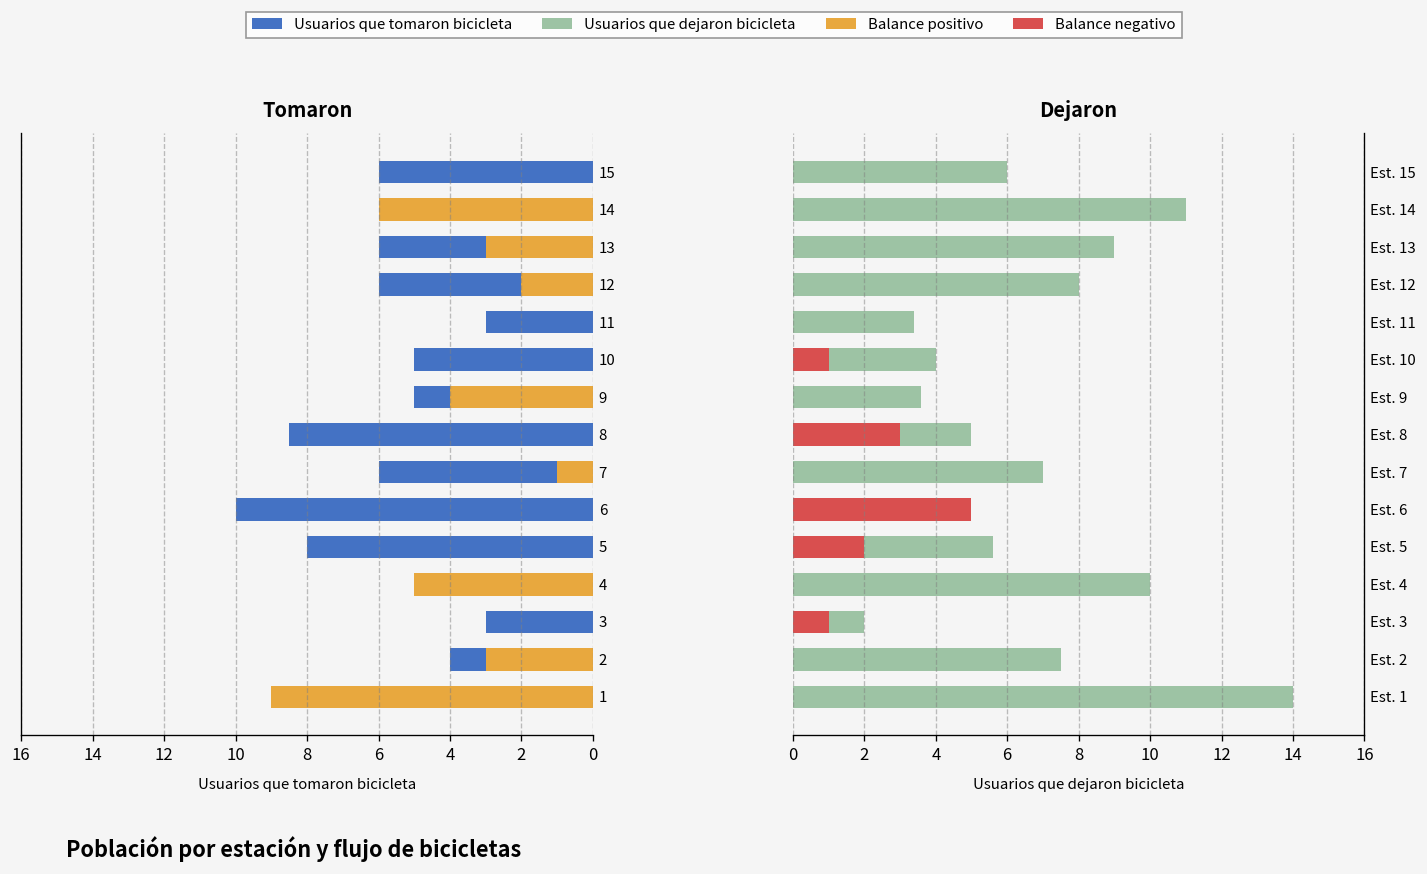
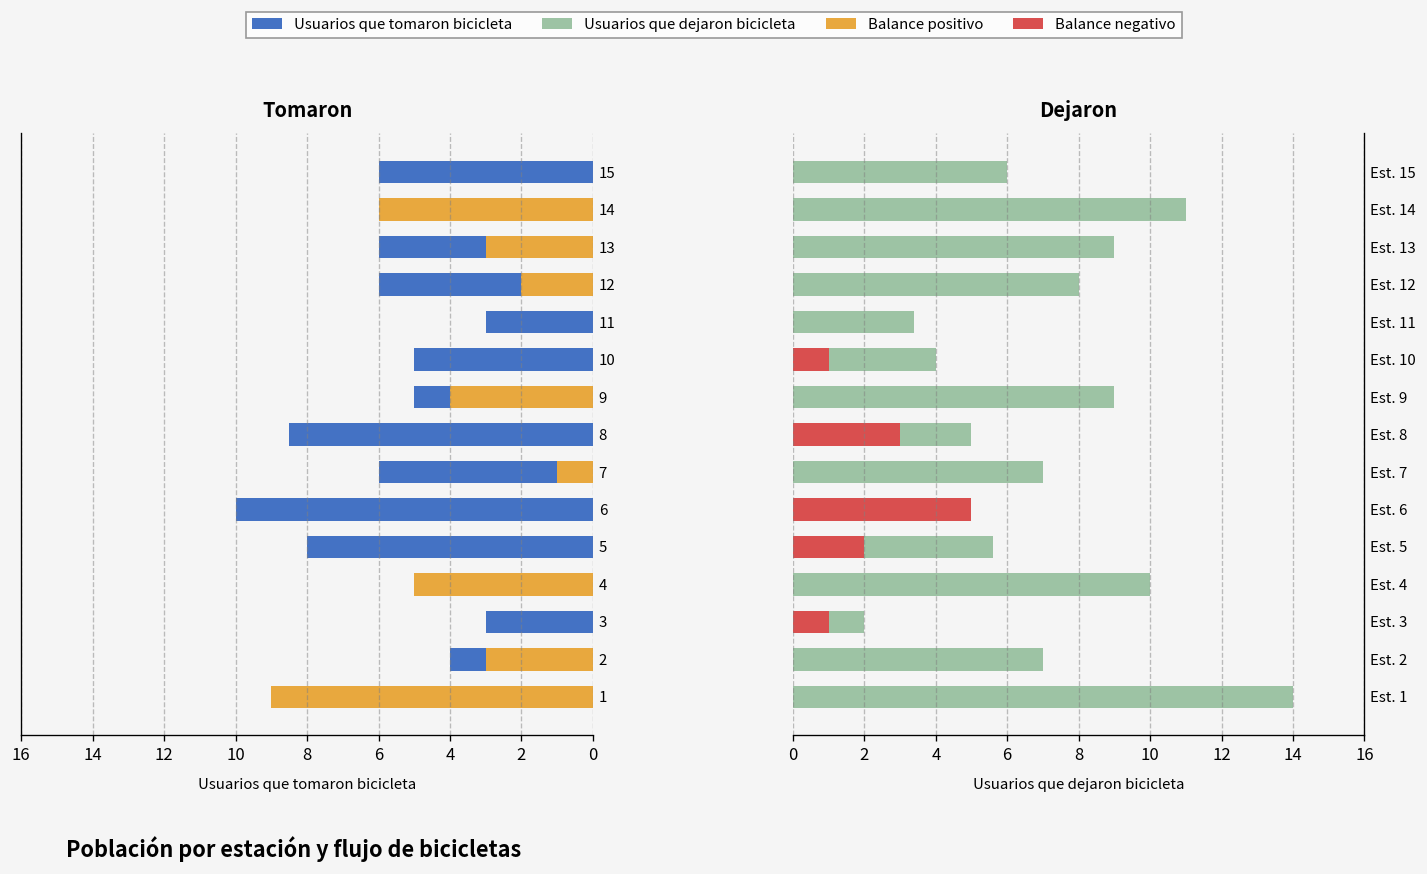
  {
    "Tomaron": {
      "Usuarios que tomaron bicicleta": {
        "15": 6.0,
        "13": 6.0,
        "12": 6.0,
        "11": 3.0,
        "10": 5.0,
        "9": 5.0,
        "8": 8.5,
        "7": 6.0,
        "6": 10.0,
        "5": 8.0,
        "4": 5.0,
        "3": 3.0,
        "2": 4.0
      }
    },
    "Dejaron": {
      "Usuarios que dejaron bicicleta": {
        "Est. 15": 6.0,
        "Est. 14": 11.0,
        "Est. 13": 9.0,
        "Est. 12": 8.0,
        "Est. 11": 3.4,
        "Est. 10": 4.0,
-       "Est. 9": 3.6,
+       "Est. 9": 9.0,
        "Est. 8": 5.0,
        "Est. 7": 7.0,
        "Est. 6": 5.0,
        "Est. 5": 5.6,
        "Est. 4": 10.0,
        "Est. 3": 2.0,
-       "Est. 2": 7.5,
+       "Est. 2": 7.0,
        "Est. 1": 14.0
      }
    }
  }
